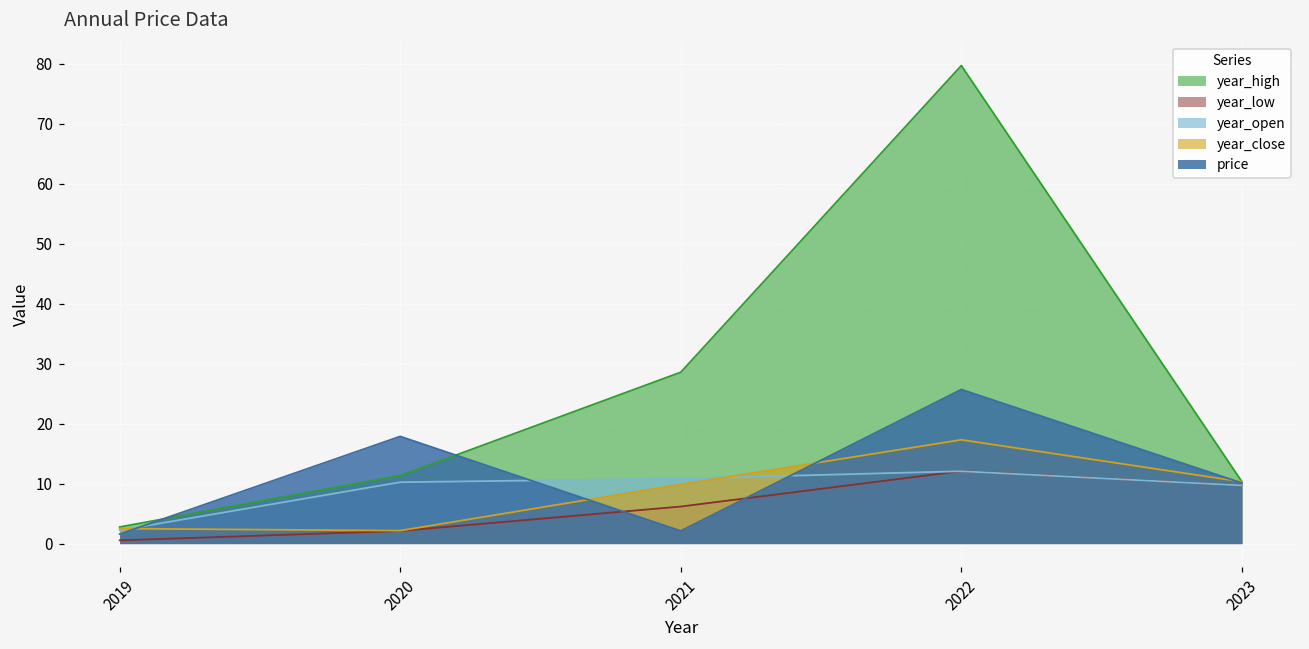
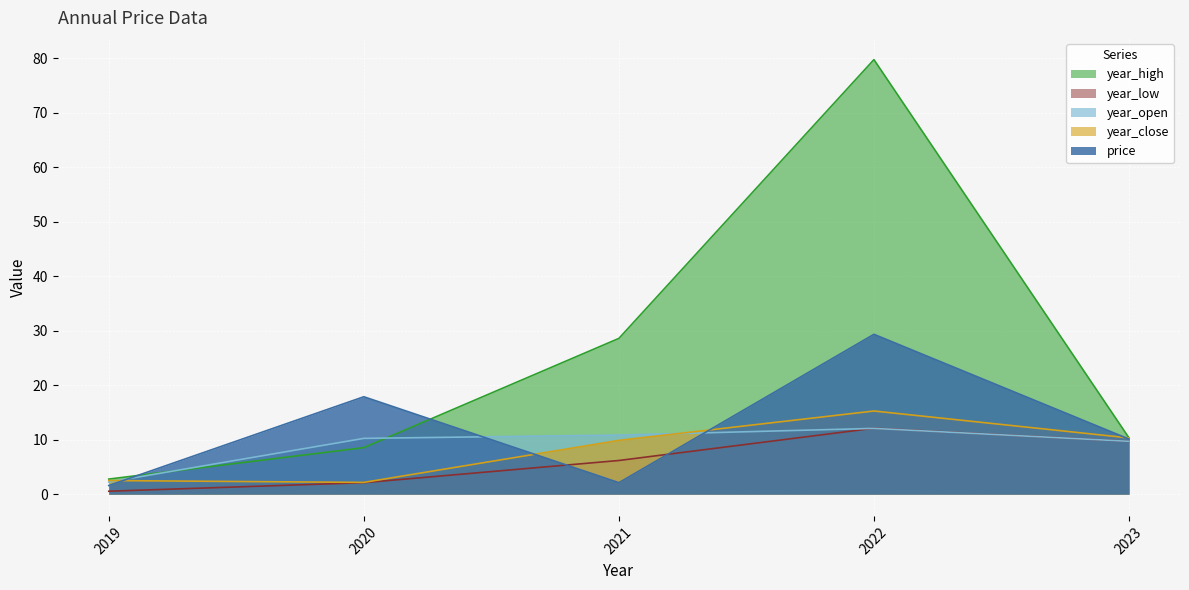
  {
    "year_high": {
-     "2020": 11,
+     "2020": 9,
      "2021": 29,
      "2022": 80
    },
    "year_low": {
      "2019": 1,
      "2021": 6
    },
    "year_open": {
      "2020": 10,
      "2021": 11
    },
    "year_close": {
      "2021": 10,
-     "2022": 17
+     "2022": 15
    },
    "price": {
      "2019": 2,
      "2020": 18,
      "2021": 2,
-     "2022": 26
+     "2022": 29
    }
  }
